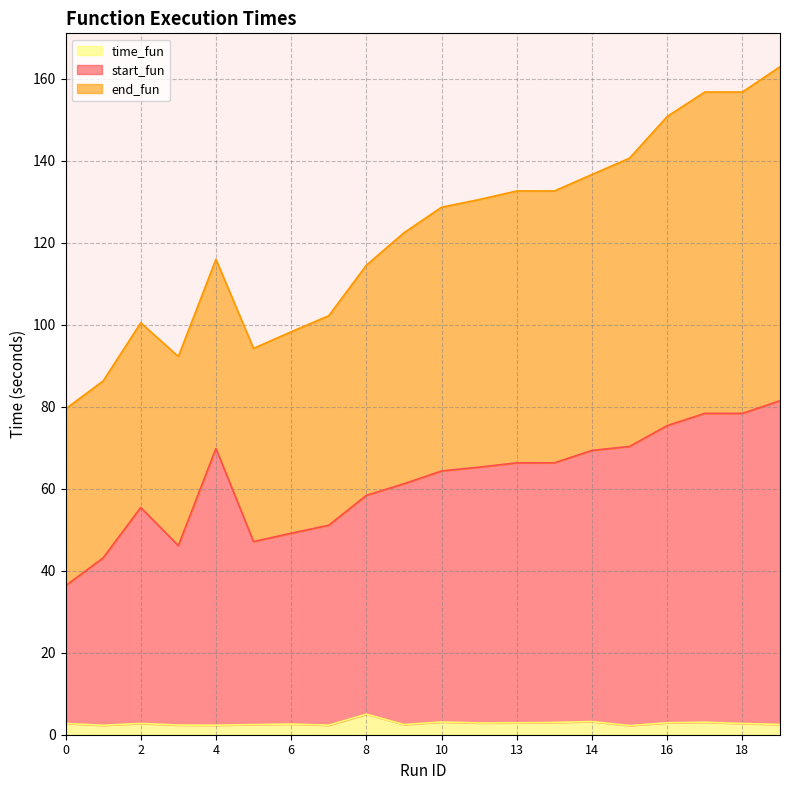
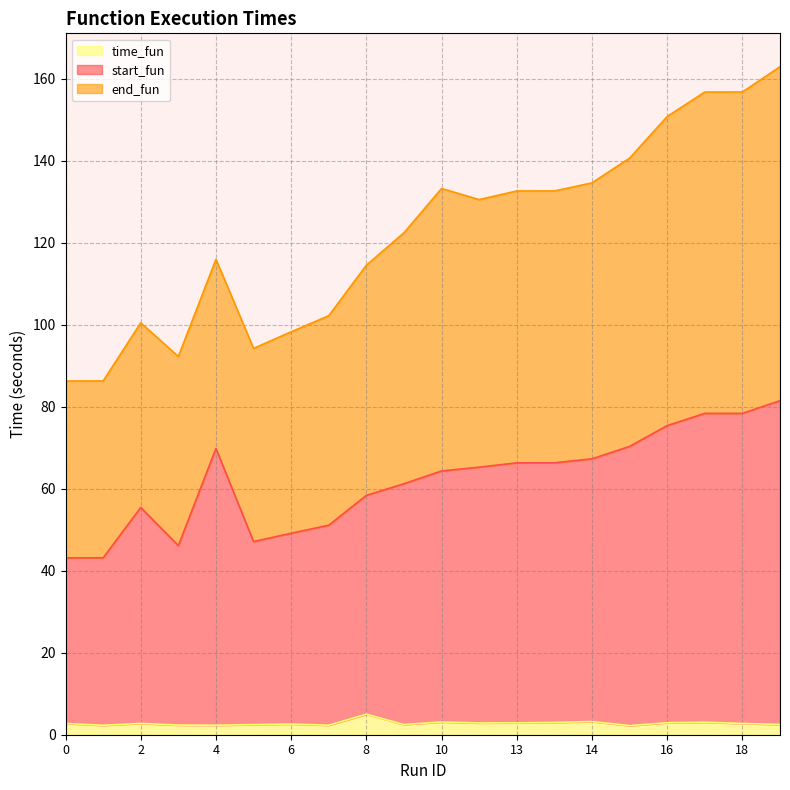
  {
    "time_fun": {
      "0": 3,
      "2": 3,
      "4": 2,
      "6": 3,
      "8": 5,
      "10": 3,
      "14": 3,
      "16": 3,
      "18": 3
    },
    "start_fun": {
-     "0": 34,
+     "0": 40,
      "2": 53,
      "4": 67,
      "6": 47,
      "8": 53,
      "10": 61,
-     "14": 66,
+     "14": 64,
      "16": 72,
      "18": 76
    },
    "end_fun": {
      "0": 43,
      "2": 45,
      "4": 46,
      "6": 49,
      "8": 56,
-     "10": 64,
+     "10": 69,
      "14": 67,
      "16": 75,
      "18": 78
    }
  }
